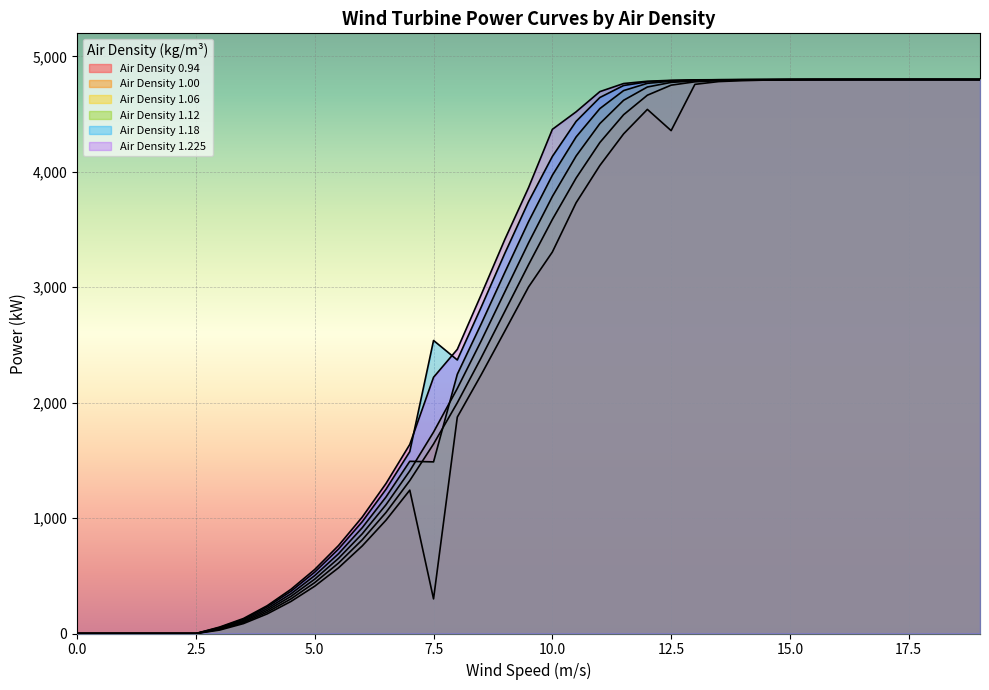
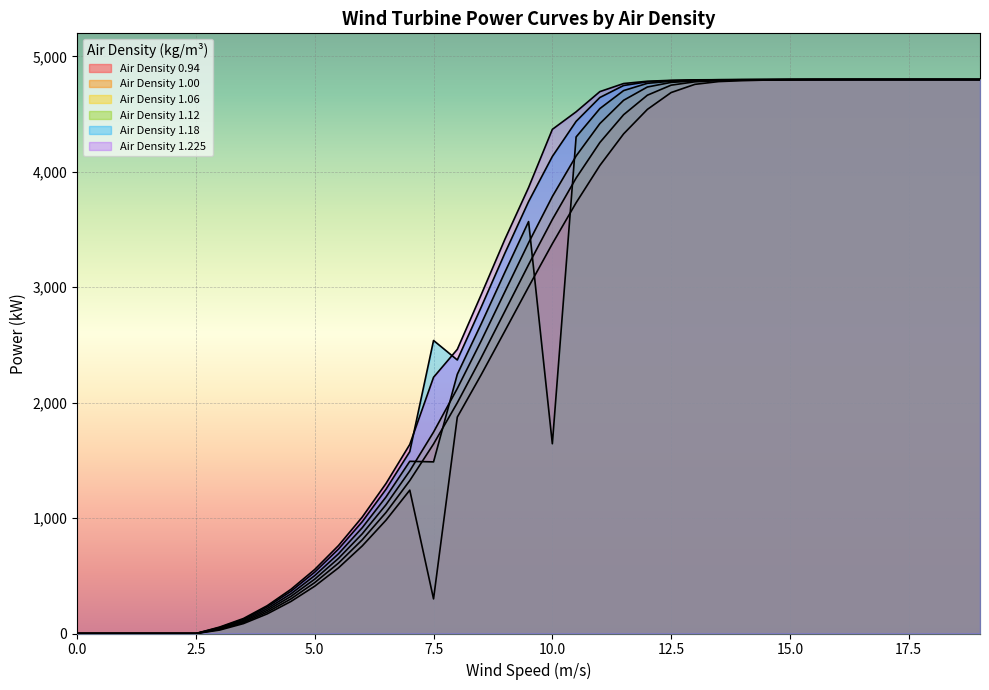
  {
    "Air Density 0.94": {
      "5.0": "410",
      "7.5": "300",
-     "10.0": "3,310",
-     "12.5": "4,360"
+     "10.0": "3,380",
+     "12.5": "4,690"
    },
    "Air Density 1.12": {
      "5.0": "500",
      "7.5": "1,490",
-     "10.0": "3,970"
+     "10.0": "1,640"
    },
    "Air Density 1.18": {
      "5.0": "530",
      "7.5": "2,540",
      "10.0": "4,130"
    },
    "Air Density 1.225": {
      "5.0": "560",
      "7.5": "2,220",
      "10.0": "4,370"
    }
  }
